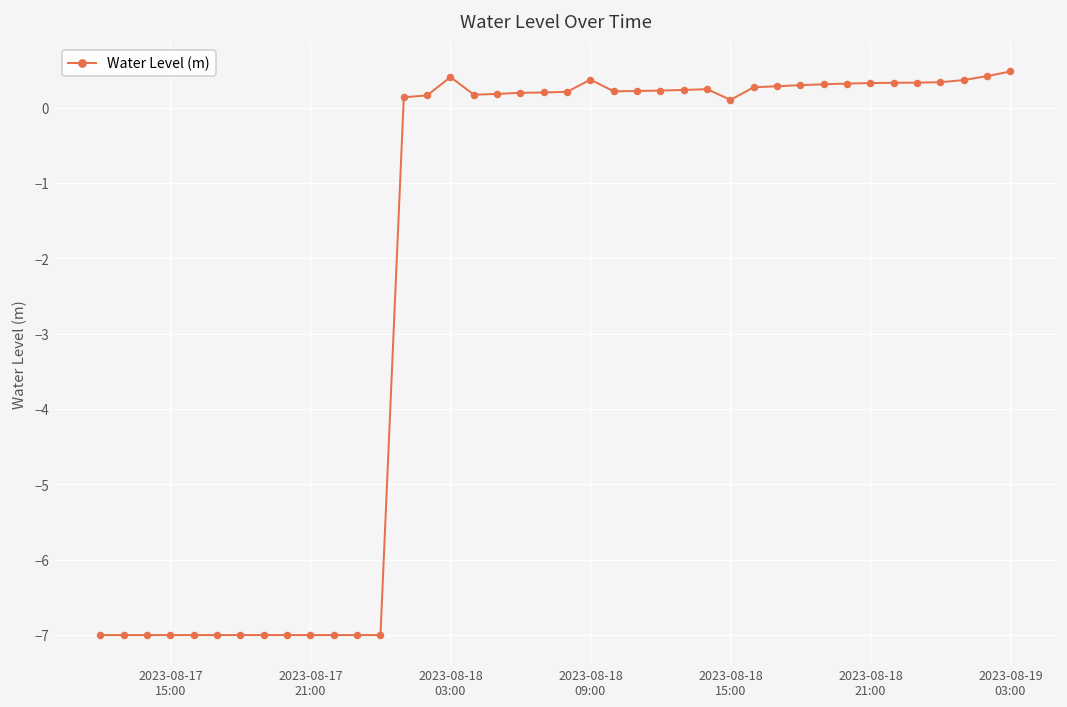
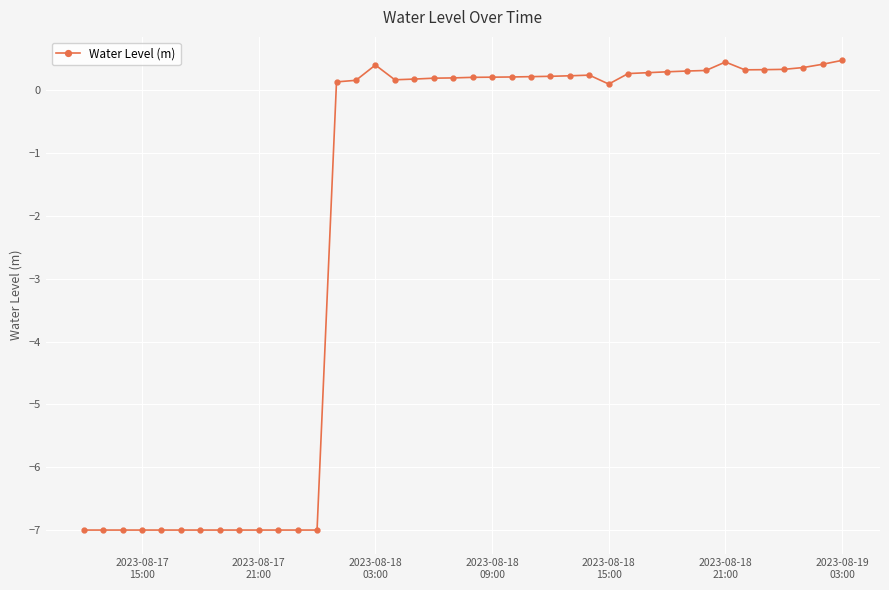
  {
    "2023-08-17 15:00": -7.0,
    "2023-08-17 21:00": -7.0,
    "2023-08-18 03:00": 0.4,
-   "2023-08-18 09:00": 0.4,
+   "2023-08-18 09:00": 0.2,
    "2023-08-18 15:00": 0.1,
-   "2023-08-18 21:00": 0.3,
+   "2023-08-18 21:00": 0.5,
    "2023-08-19 03:00": 0.5
  }
